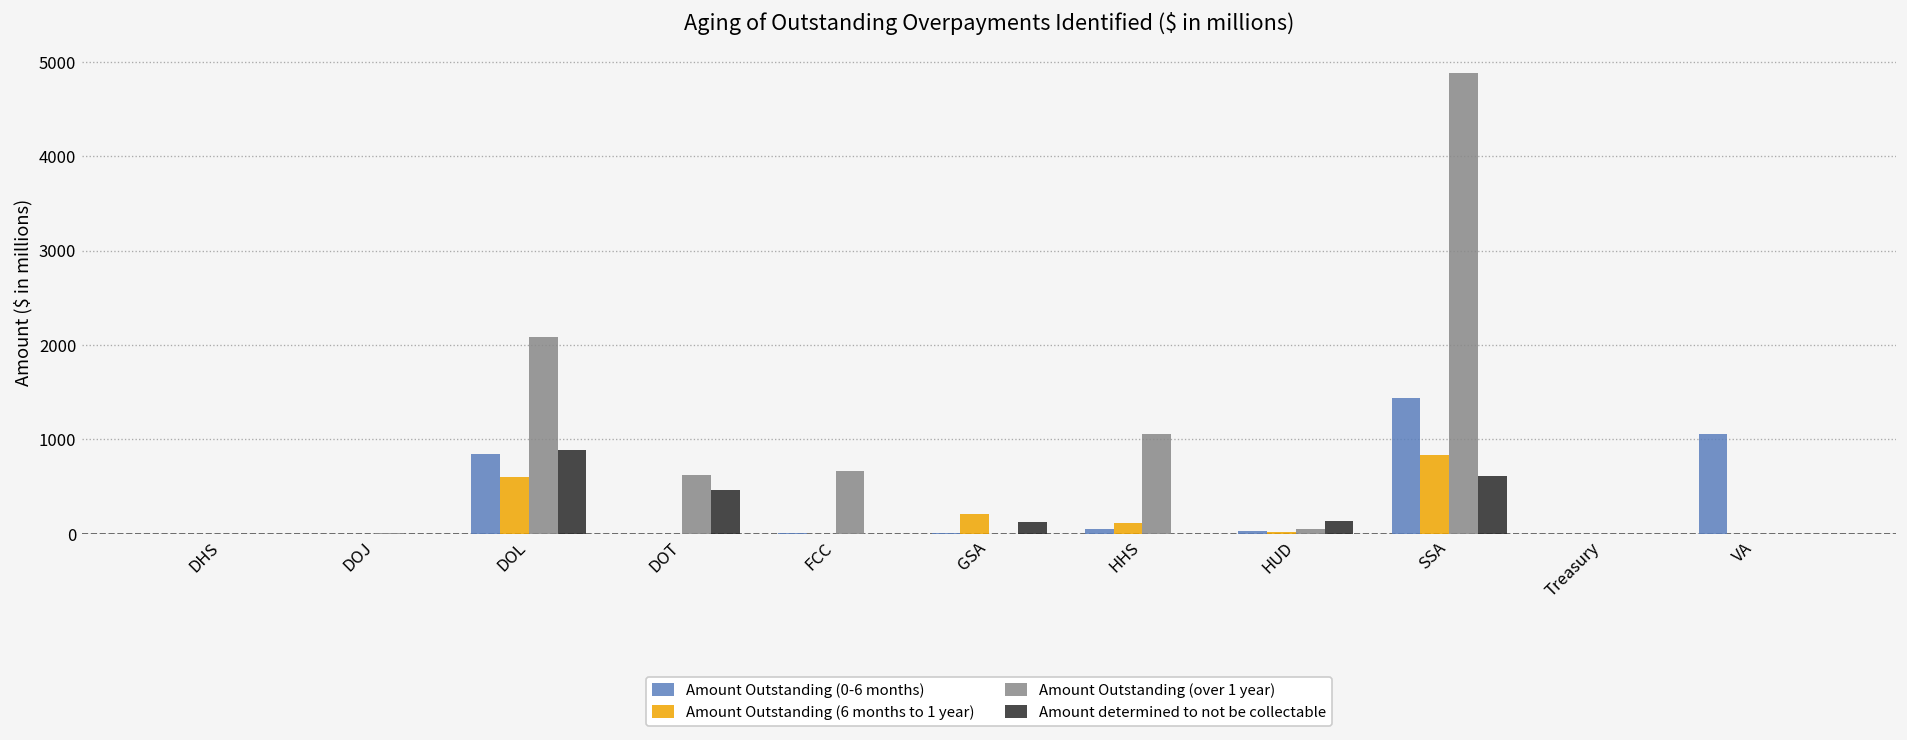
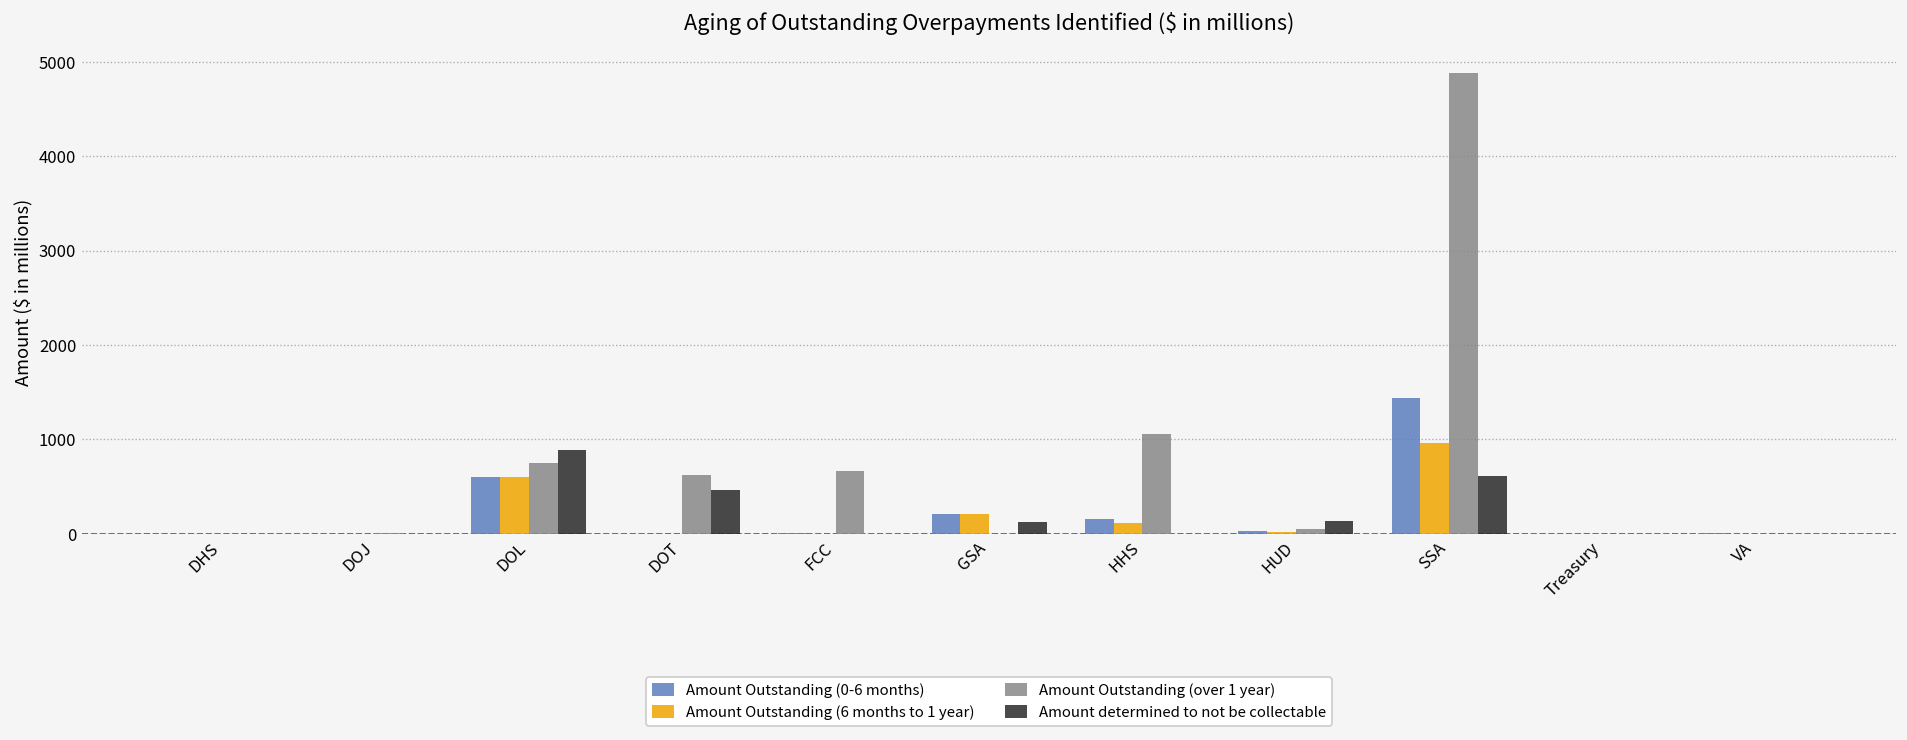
  {
    "Amount Outstanding (0-6 months)": {
-     "DOL": 800,
-     "GSA": 0,
-     "HHS": 100,
+     "DOL": 600,
+     "GSA": 200,
+     "HHS": 200,
      "SSA": 1400,
-     "VA": 1100
+     "VA": 0
    },
    "Amount Outstanding (6 months to 1 year)": {
      "DOL": 600,
      "GSA": 200,
      "HHS": 100,
-     "SSA": 800
+     "SSA": 1000
    },
    "Amount Outstanding (over 1 year)": {
-     "DOL": 2100,
+     "DOL": 700,
      "DOT": 600,
      "FCC": 700,
      "HHS": 1100,
      "HUD": 100,
      "SSA": 4900,
      "VA": 0
    },
    "Amount determined to not be collectable": {
      "DHS": 0,
      "DOL": 900,
      "DOT": 500,
      "FCC": 0,
      "GSA": 100,
      "HHS": 0,
      "HUD": 100,
      "SSA": 600
    }
  }
